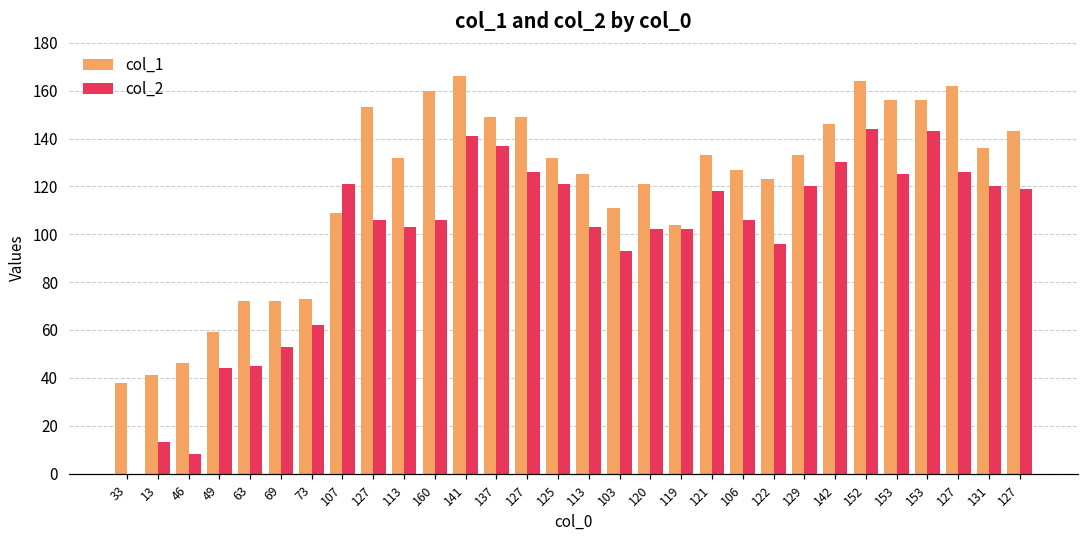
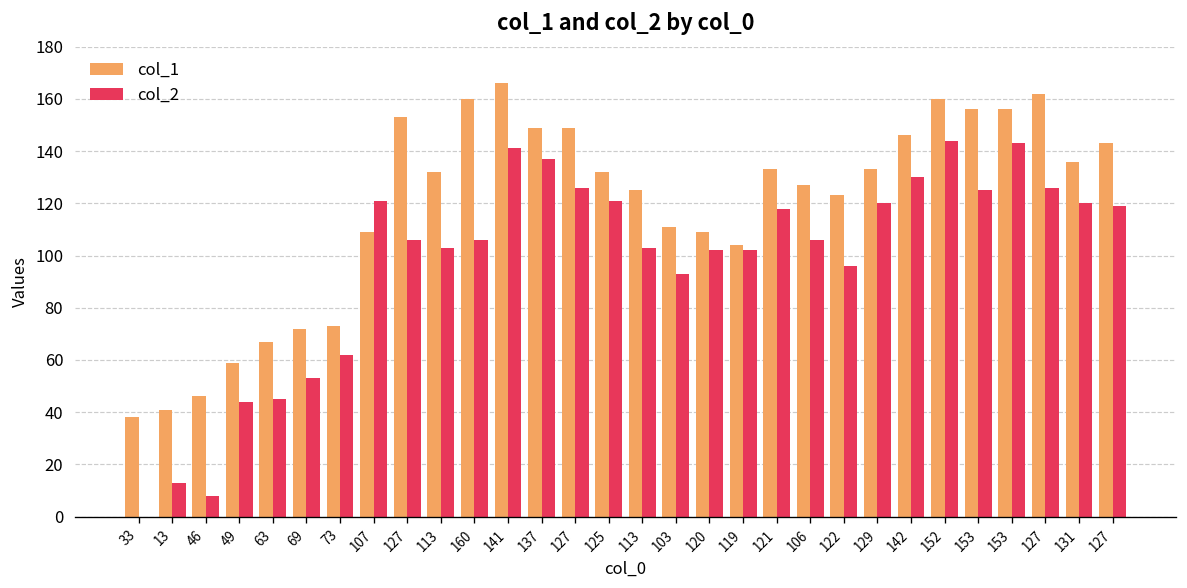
  {
    "col_1": {
      "33": 38,
      "13": 41,
      "46": 46,
      "49": 59,
-     "63": 72,
+     "63": 67,
      "69": 72,
      "73": 73,
      "107": 109,
      "160": 160,
      "141": 166,
      "137": 149,
      "125": 132,
      "103": 111,
-     "120": 121,
+     "120": 109,
      "119": 104,
      "121": 133,
      "106": 127,
      "122": 123,
      "129": 133,
      "142": 146,
-     "152": 164,
+     "152": 160,
      "131": 136
    },
    "col_2": {
      "33": 0,
      "13": 13,
      "46": 8,
      "49": 44,
      "63": 45,
      "69": 53,
      "73": 62,
      "107": 121,
      "160": 106,
      "141": 141,
      "137": 137,
      "125": 121,
      "103": 93,
      "120": 102,
      "119": 102,
      "121": 118,
      "106": 106,
      "122": 96,
      "129": 120,
      "142": 130,
      "152": 144,
      "131": 120
    }
  }
